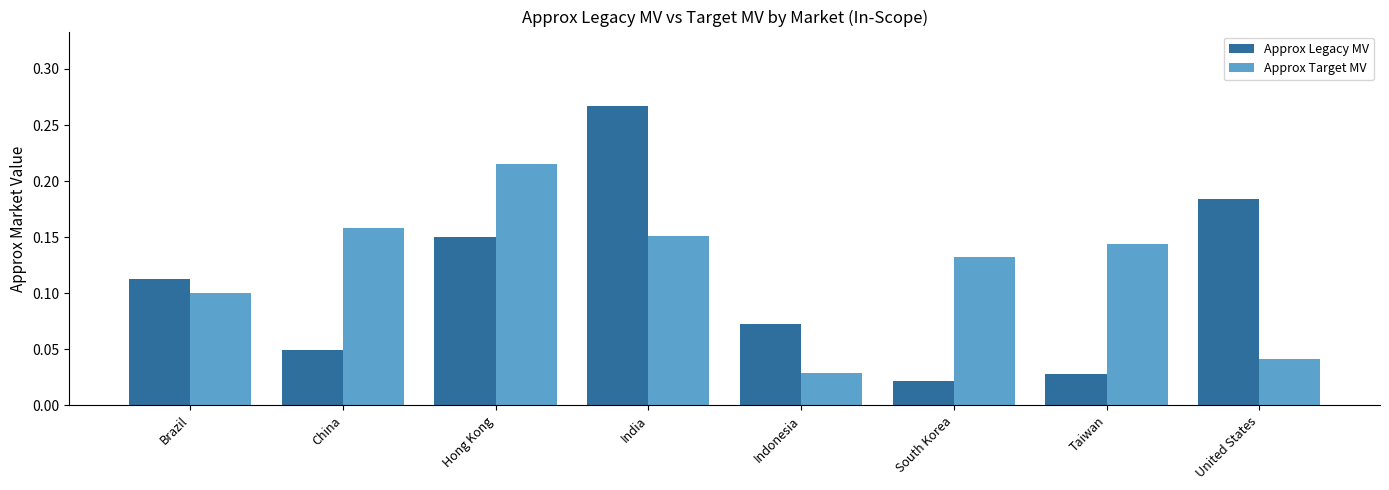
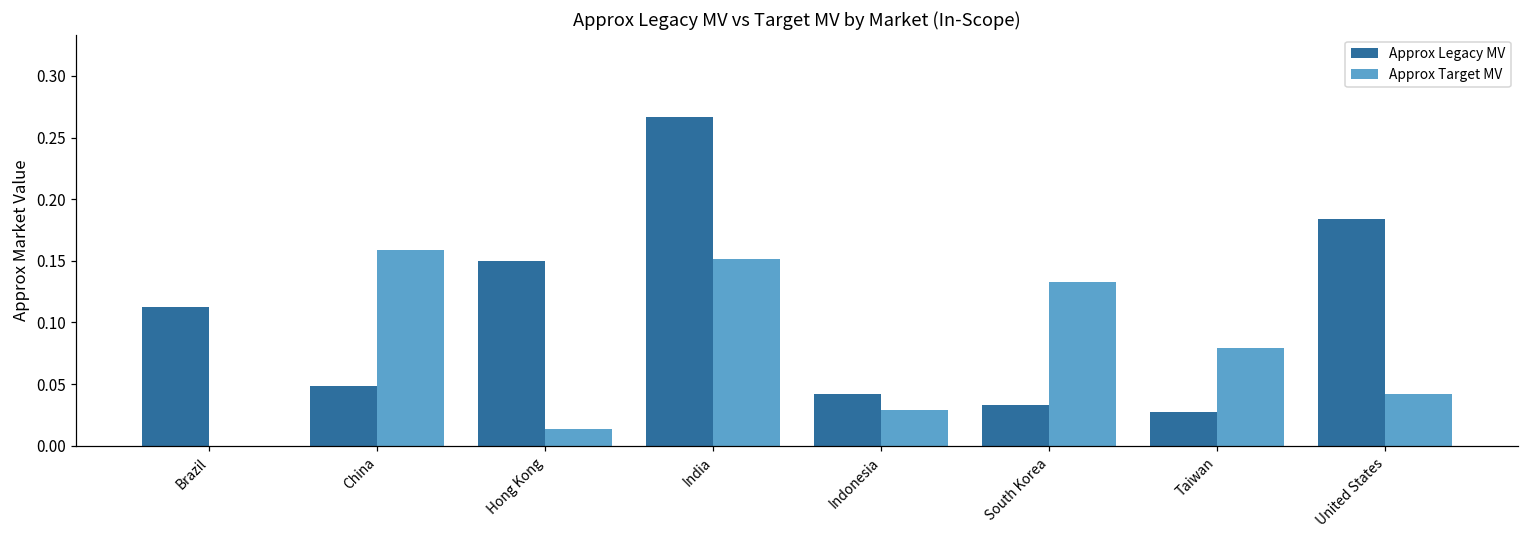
  {
    "Approx Legacy MV": {
      "Brazil": 0.113,
      "China": 0.049,
      "Hong Kong": 0.150,
      "India": 0.267,
-     "Indonesia": 0.072,
-     "South Korea": 0.022,
+     "Indonesia": 0.042,
+     "South Korea": 0.033,
      "Taiwan": 0.028,
      "United States": 0.184
    },
    "Approx Target MV": {
-     "Brazil": 0.1,
+     "Brazil": 0.0,
      "China": 0.158,
-     "Hong Kong": 0.215,
+     "Hong Kong": 0.014,
      "India": 0.151,
      "Indonesia": 0.029,
      "South Korea": 0.132,
-     "Taiwan": 0.144,
+     "Taiwan": 0.079,
      "United States": 0.042
    }
  }
